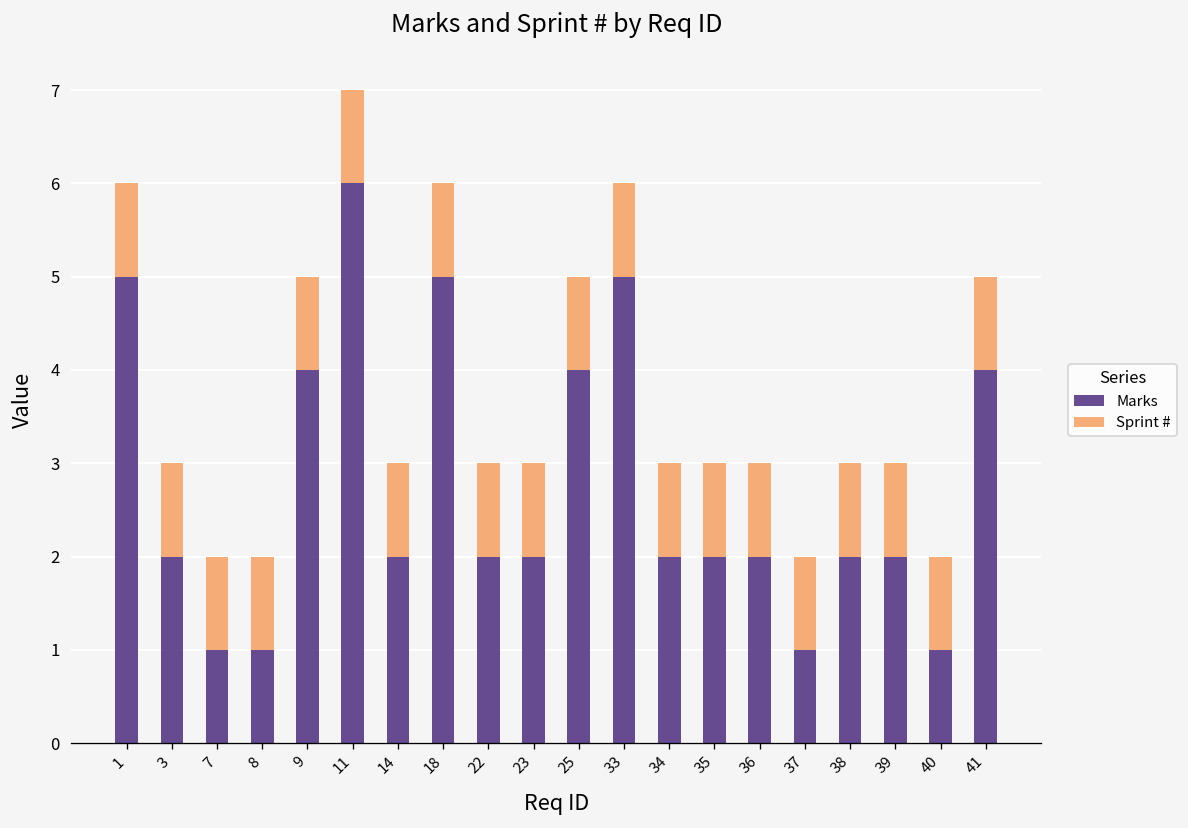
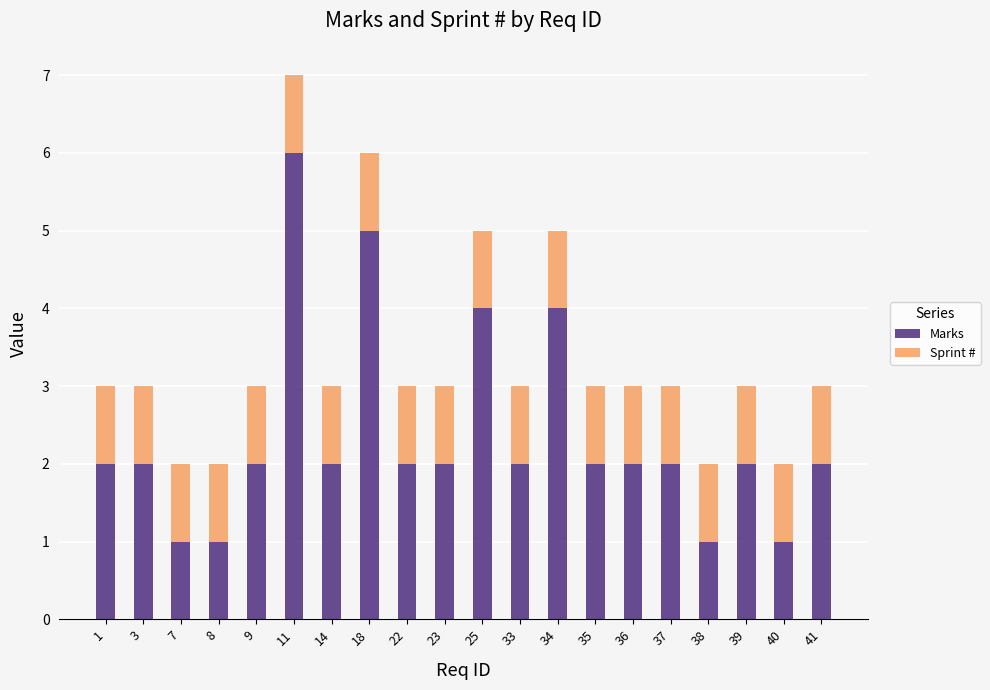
  {
    "Marks": {
-     "1": 5,
+     "1": 2,
      "3": 2,
      "7": 1,
      "8": 1,
-     "9": 4,
+     "9": 2,
      "11": 6,
      "14": 2,
      "18": 5,
      "22": 2,
      "23": 2,
      "25": 4,
-     "33": 5,
-     "34": 2,
+     "33": 2,
+     "34": 4,
      "35": 2,
      "36": 2,
-     "37": 1,
-     "38": 2,
+     "37": 2,
+     "38": 1,
      "39": 2,
      "40": 1,
-     "41": 4
+     "41": 2
    },
    "Sprint #": {
      "1": 1,
      "3": 1,
      "7": 1,
      "8": 1,
      "9": 1,
      "11": 1,
      "14": 1,
      "18": 1,
      "22": 1,
      "23": 1,
      "25": 1,
      "33": 1,
      "34": 1,
      "35": 1,
      "36": 1,
      "37": 1,
      "38": 1,
      "39": 1,
      "40": 1,
      "41": 1
    }
  }
